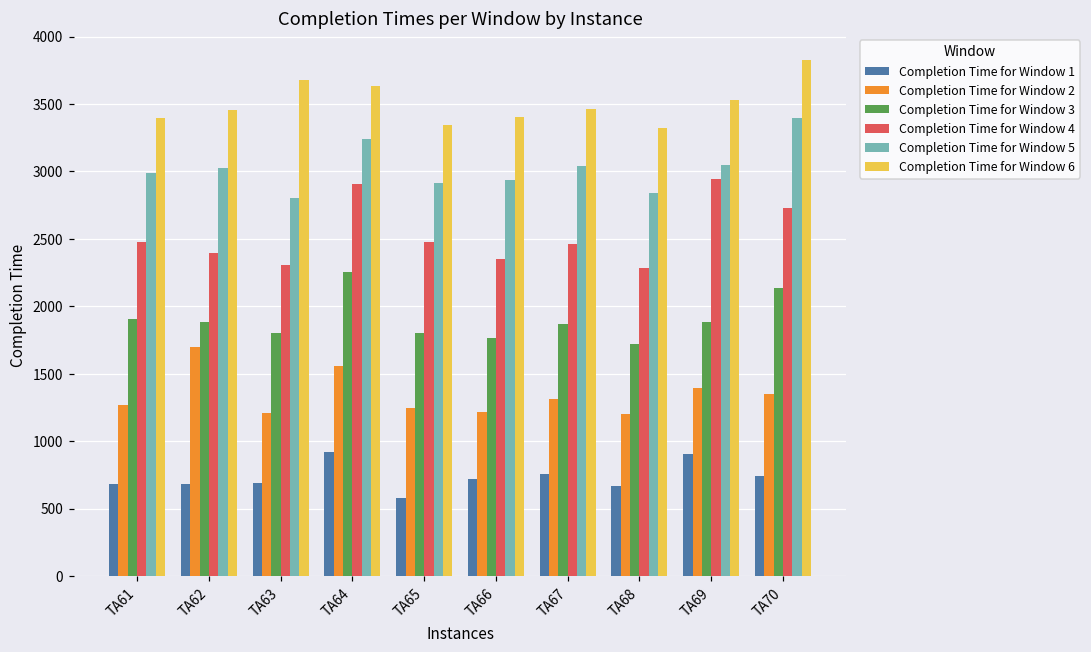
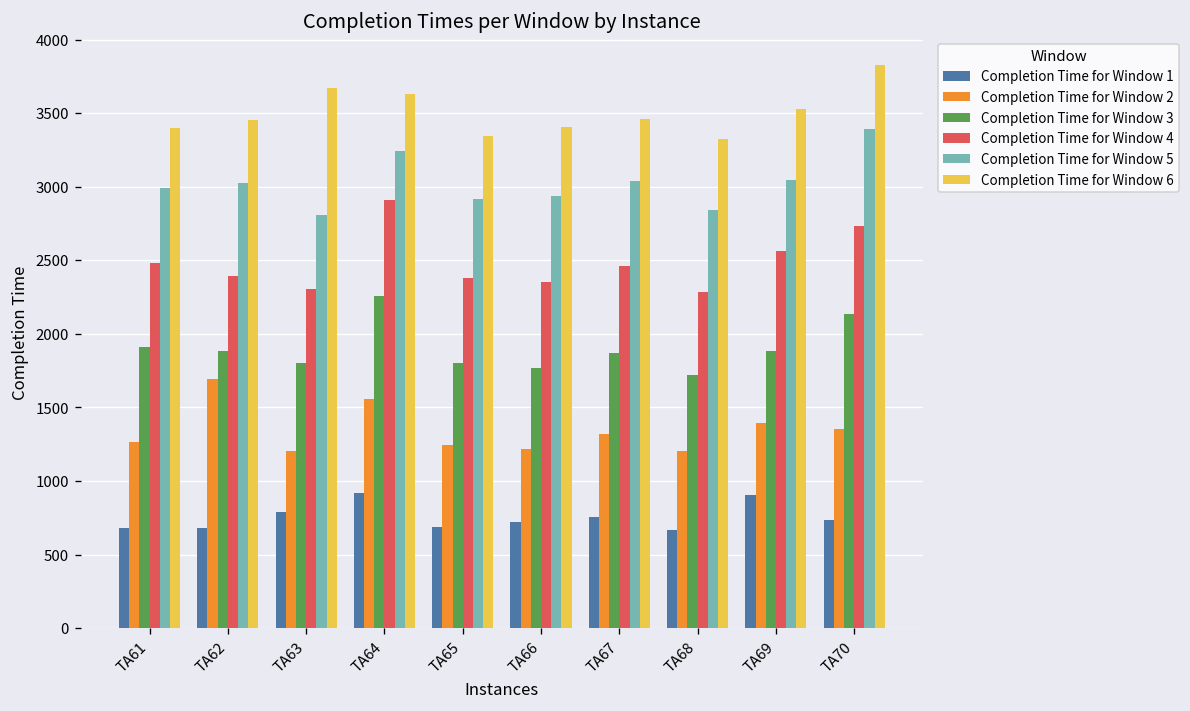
  {
    "Completion Time for Window 1": {
      "TA61": 680,
      "TA62": 680,
-     "TA63": 690,
+     "TA63": 790,
      "TA64": 920,
-     "TA65": 580,
+     "TA65": 690,
      "TA66": 720,
      "TA67": 750,
      "TA68": 670,
      "TA69": 910,
      "TA70": 740
    },
    "Completion Time for Window 2": {
      "TA61": 1270,
      "TA62": 1700,
      "TA63": 1210,
      "TA64": 1560,
      "TA65": 1240,
      "TA66": 1220,
      "TA67": 1320,
      "TA68": 1200,
      "TA69": 1400,
      "TA70": 1350
    },
    "Completion Time for Window 3": {
      "TA61": 1910,
      "TA62": 1880,
      "TA63": 1800,
      "TA64": 2260,
      "TA65": 1800,
      "TA66": 1770,
      "TA67": 1870,
      "TA68": 1720,
      "TA69": 1880,
      "TA70": 2140
    },
    "Completion Time for Window 4": {
      "TA61": 2480,
      "TA62": 2390,
      "TA63": 2310,
      "TA64": 2910,
-     "TA65": 2480,
+     "TA65": 2380,
      "TA66": 2350,
      "TA67": 2460,
      "TA68": 2280,
-     "TA69": 2940,
+     "TA69": 2560,
      "TA70": 2730
    },
    "Completion Time for Window 5": {
      "TA61": 2990,
      "TA62": 3030,
      "TA63": 2810,
      "TA64": 3240,
      "TA65": 2920,
      "TA66": 2940,
      "TA67": 3040,
      "TA68": 2840,
      "TA69": 3040,
      "TA70": 3390
    },
    "Completion Time for Window 6": {
      "TA61": 3400,
      "TA62": 3450,
      "TA63": 3670,
      "TA64": 3630,
      "TA65": 3350,
      "TA66": 3400,
      "TA67": 3460,
      "TA68": 3320,
      "TA69": 3530,
      "TA70": 3830
    }
  }
